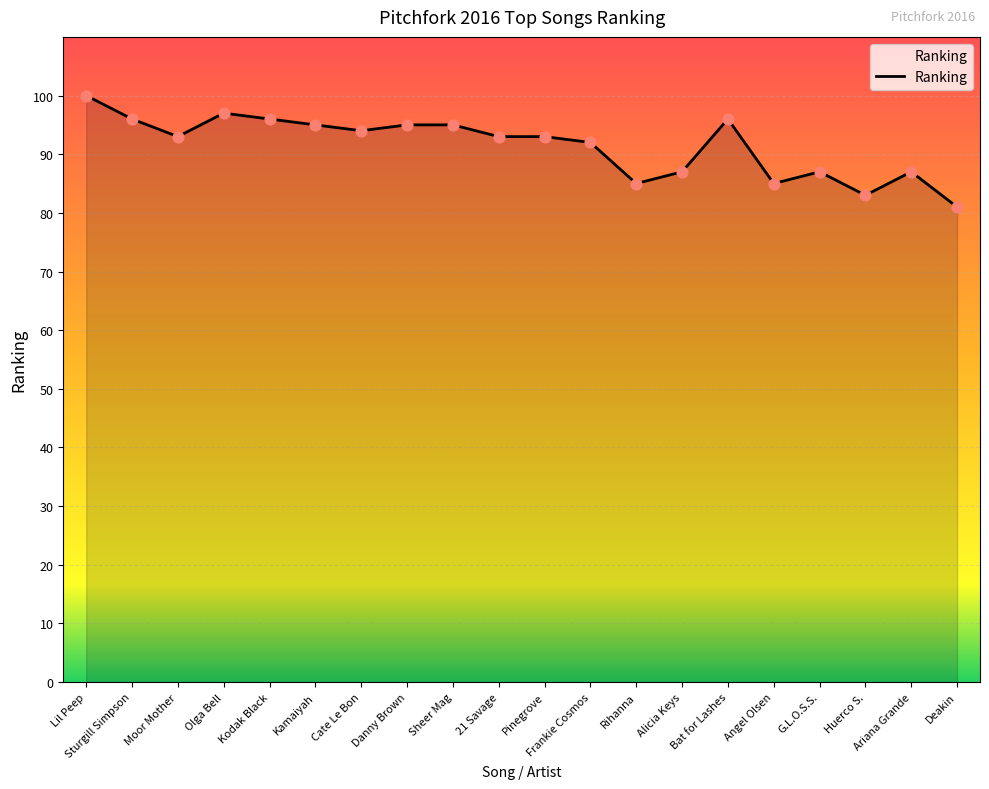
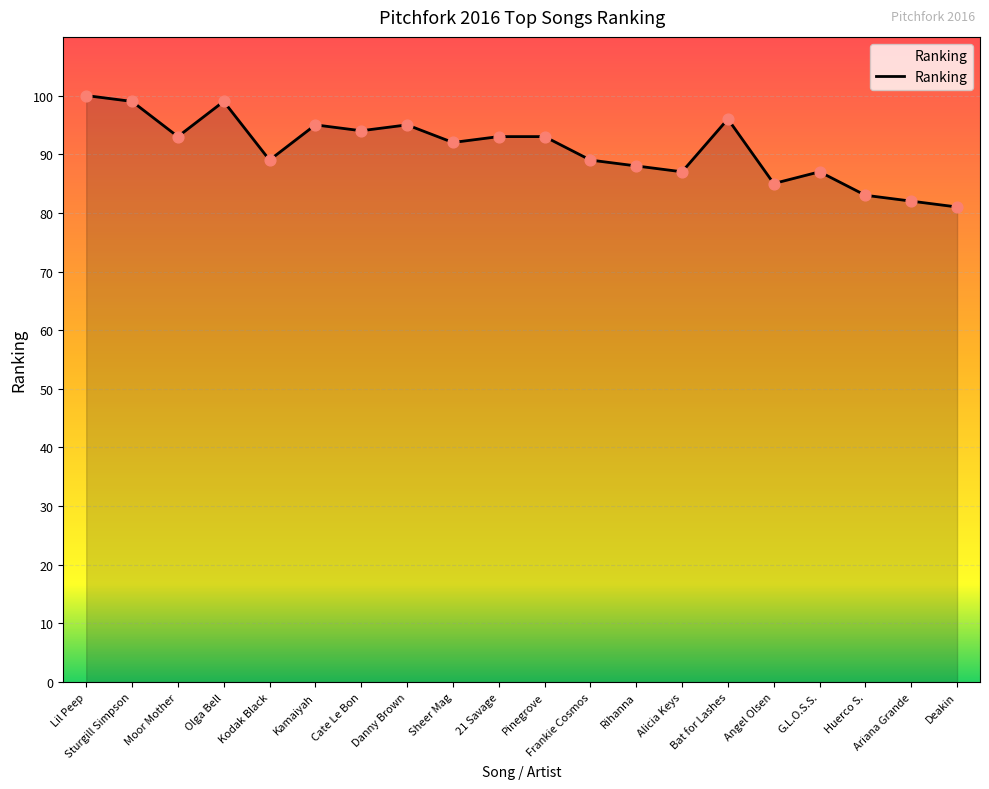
  {
    "Lil Peep": 100,
-   "Sturgill Simpson": 96,
+   "Sturgill Simpson": 99,
    "Moor Mother": 93,
-   "Olga Bell": 97,
-   "Kodak Black": 96,
+   "Olga Bell": 99,
+   "Kodak Black": 89,
    "Kamaiyah": 95,
    "Cate Le Bon": 94,
    "Danny Brown": 95,
-   "Sheer Mag": 95,
+   "Sheer Mag": 92,
    "21 Savage": 93,
    "Pinegrove": 93,
-   "Frankie Cosmos": 92,
-   "Rihanna": 85,
+   "Frankie Cosmos": 89,
+   "Rihanna": 88,
    "Alicia Keys": 87,
    "Bat for Lashes": 96,
    "Angel Olsen": 85,
    "G.L.O.S.S.": 87,
    "Huerco S.": 83,
-   "Ariana Grande": 87,
+   "Ariana Grande": 82,
    "Deakin": 81
  }
